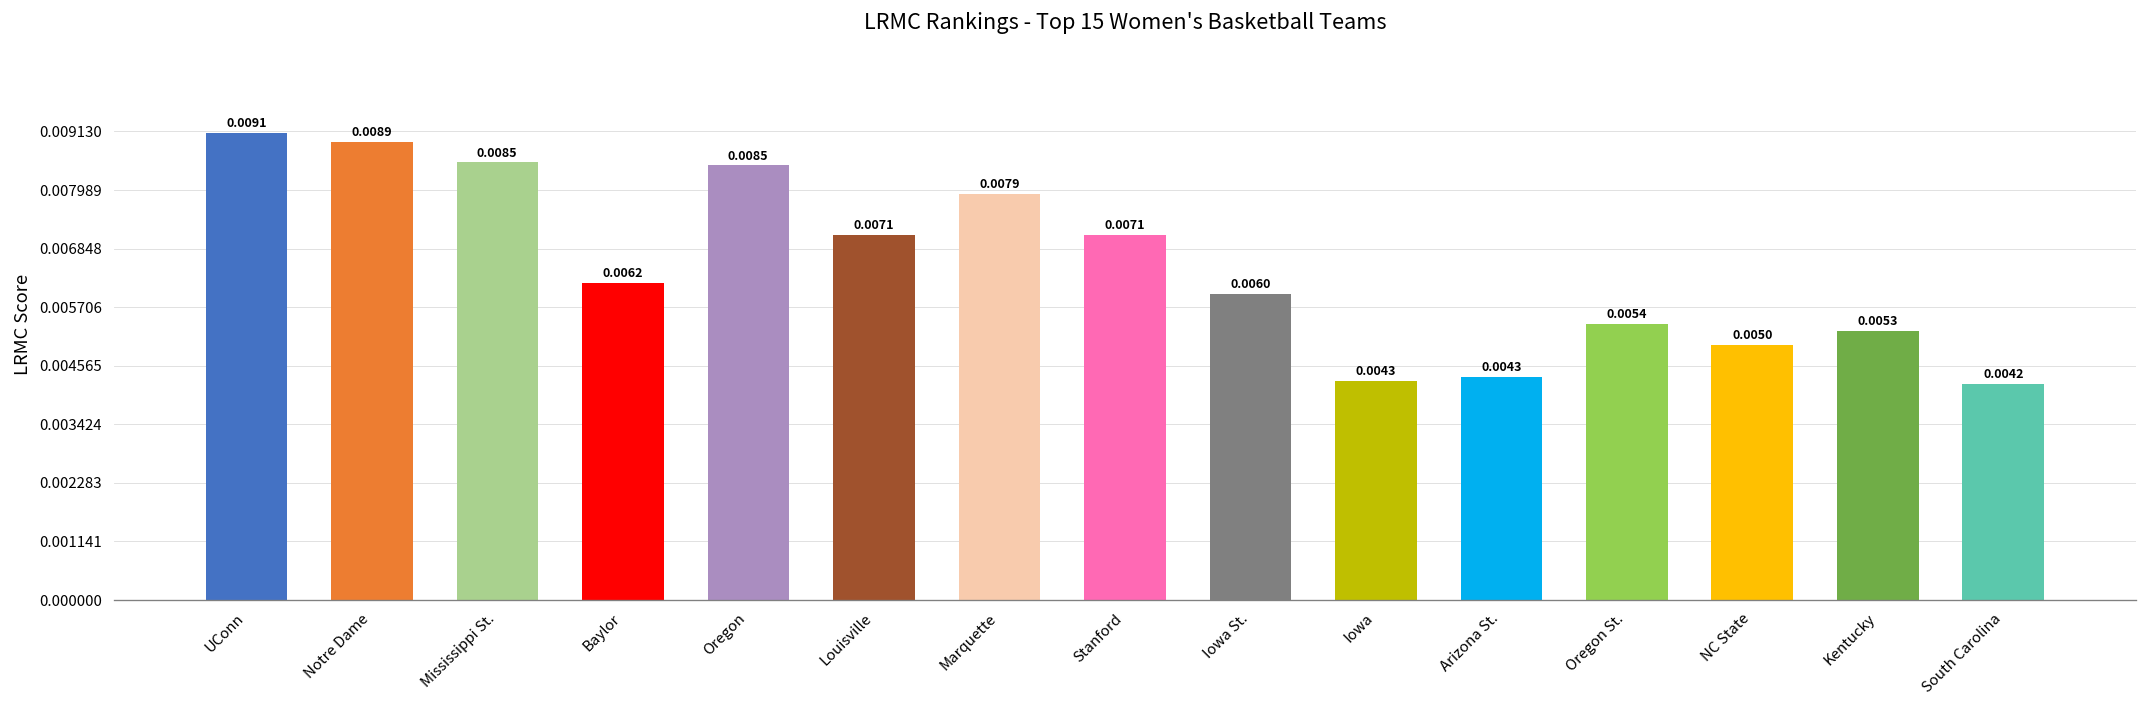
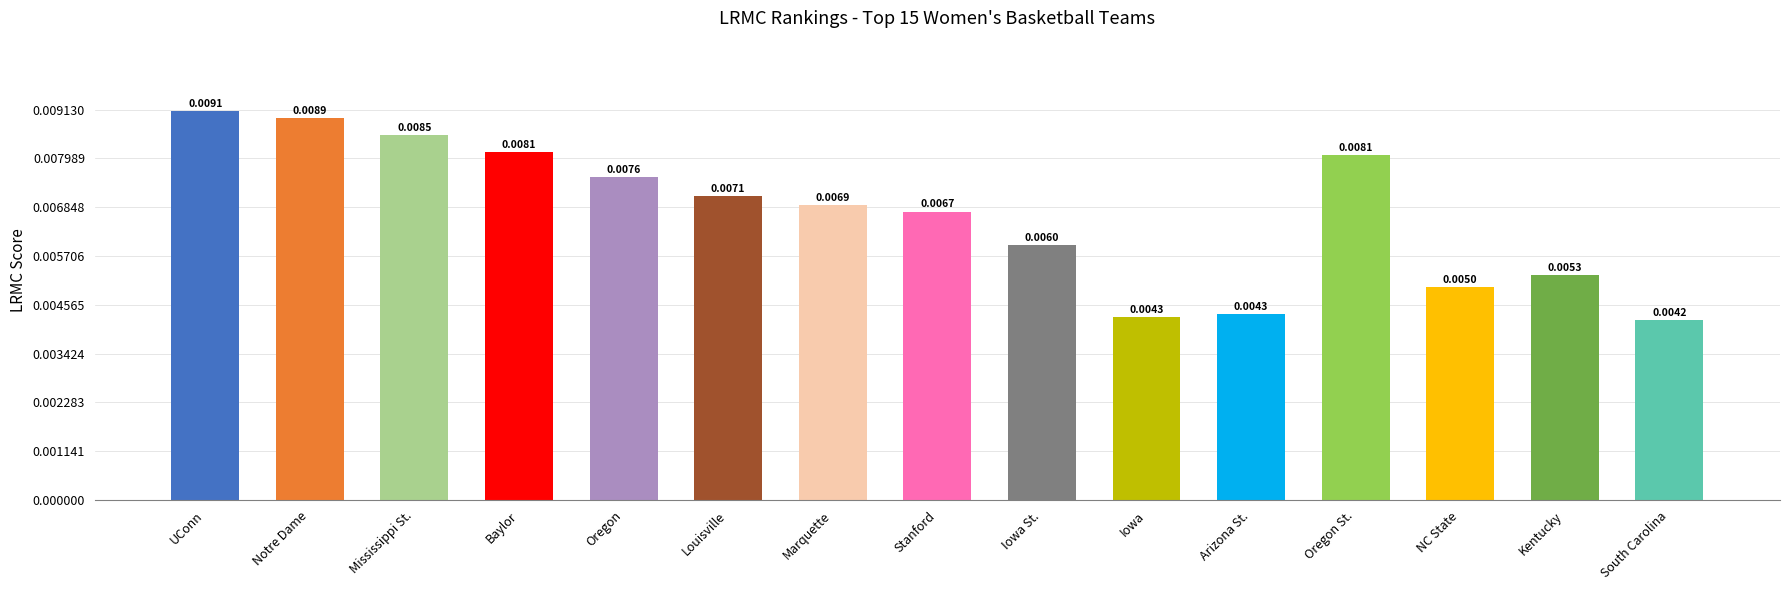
  {
    "UConn": 0.0091,
    "Notre Dame": 0.0089,
    "Mississippi St.": 0.0085,
-   "Baylor": 0.0062,
-   "Oregon": 0.0085,
+   "Baylor": 0.0081,
+   "Oregon": 0.0076,
    "Louisville": 0.0071,
-   "Marquette": 0.0079,
-   "Stanford": 0.0071,
+   "Marquette": 0.0069,
+   "Stanford": 0.0067,
    "Iowa St.": 0.0060,
    "Iowa": 0.0043,
    "Arizona St.": 0.0043,
-   "Oregon St.": 0.0054,
+   "Oregon St.": 0.0081,
    "NC State": 0.0050,
    "Kentucky": 0.0053,
    "South Carolina": 0.0042
  }
